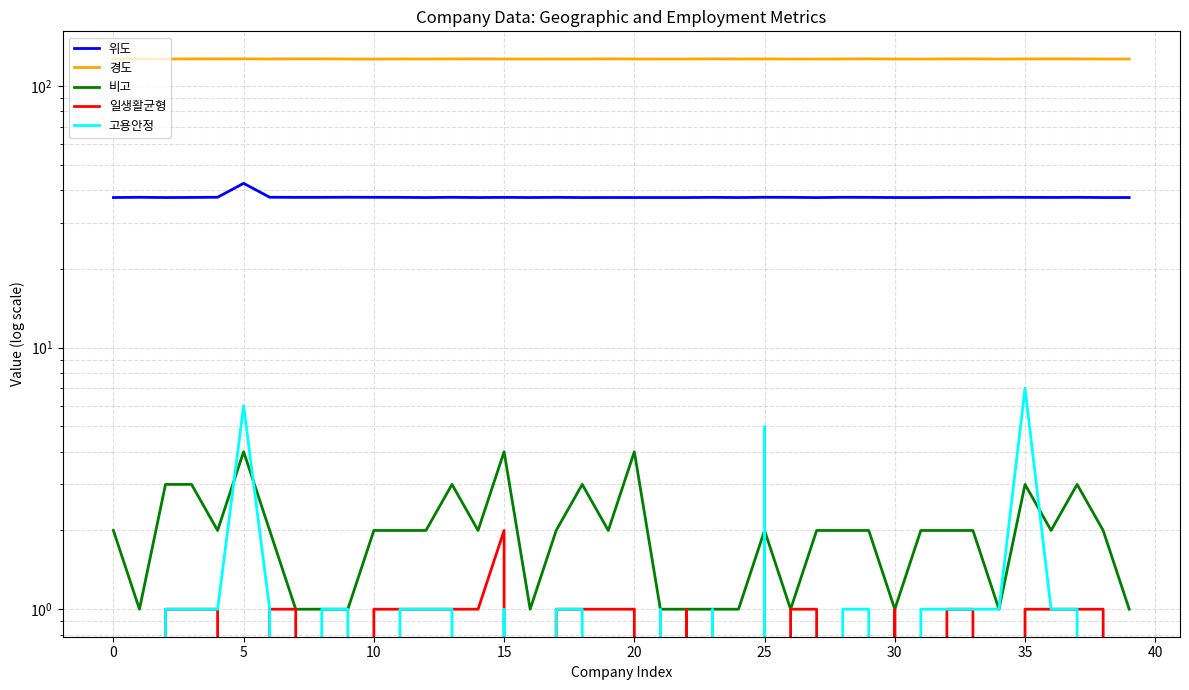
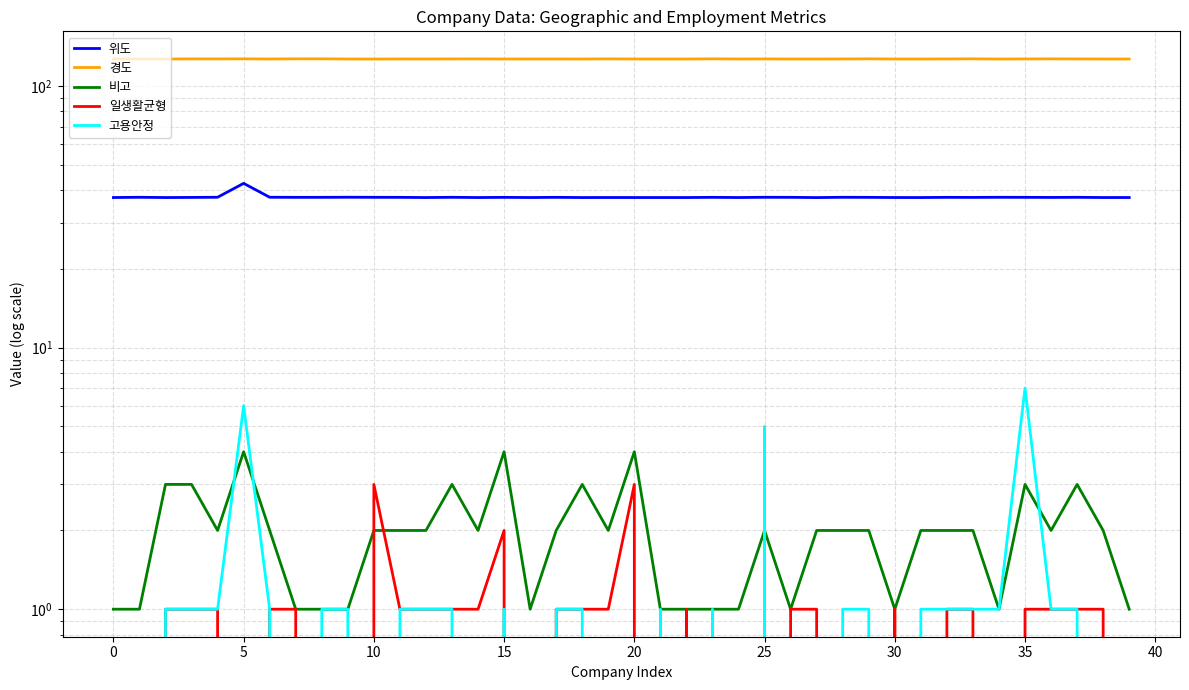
  {
    "위도": {
      "0": 37,
      "5": 42,
      "10": 38,
      "15": 38,
      "20": 37,
      "25": 38,
      "30": 37,
      "35": 38
    },
    "경도": {
      "5": 130,
      "10": 130,
      "15": 130,
      "20": 130,
      "25": 130,
      "30": 130,
      "35": 130
    },
    "비고": {
-     "0": 2,
+     "0": 1,
      "5": 4,
      "10": 2,
      "15": 4,
      "20": 4,
      "25": 2,
      "35": 3
    },
    "일생활균형": {
-     "10": 1,
+     "10": 3,
      "15": 2,
-     "20": 1,
+     "20": 3,
      "35": 1
    },
    "고용안정": {
      "5": 6,
      "15": 1,
      "25": 5,
      "35": 7
    }
  }
